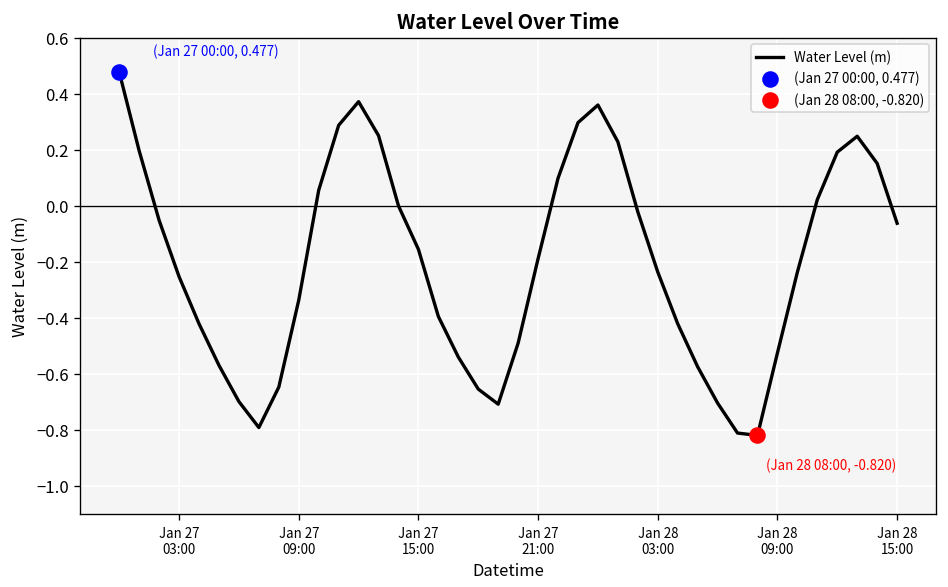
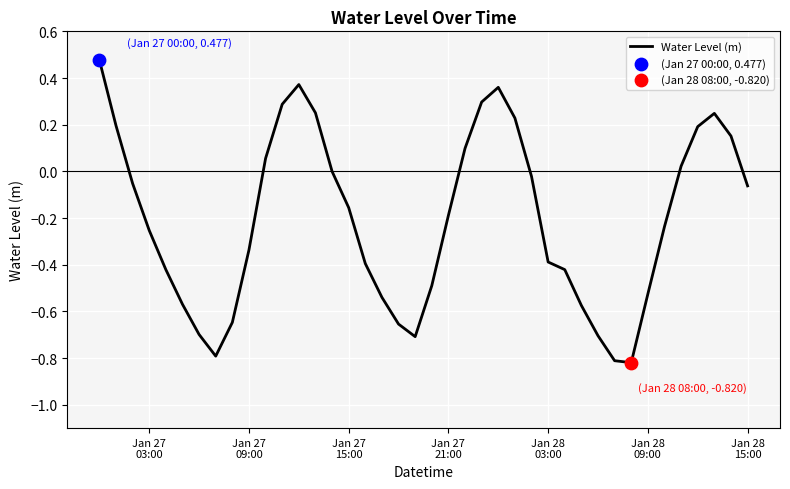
  {
    "Water Level (m)": {
      "Jan 27 03:00": -0.25,
      "Jan 27 09:00": -0.34,
      "Jan 27 15:00": -0.16,
      "Jan 27 21:00": -0.19,
-     "Jan 28 03:00": -0.24,
+     "Jan 28 03:00": -0.39,
      "Jan 28 09:00": -0.53,
      "Jan 28 15:00": -0.06
    }
  }
